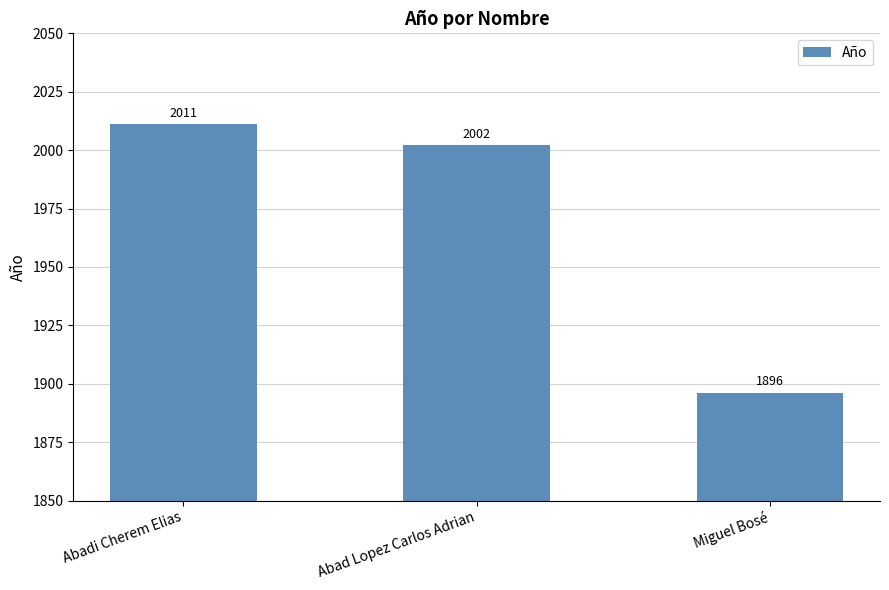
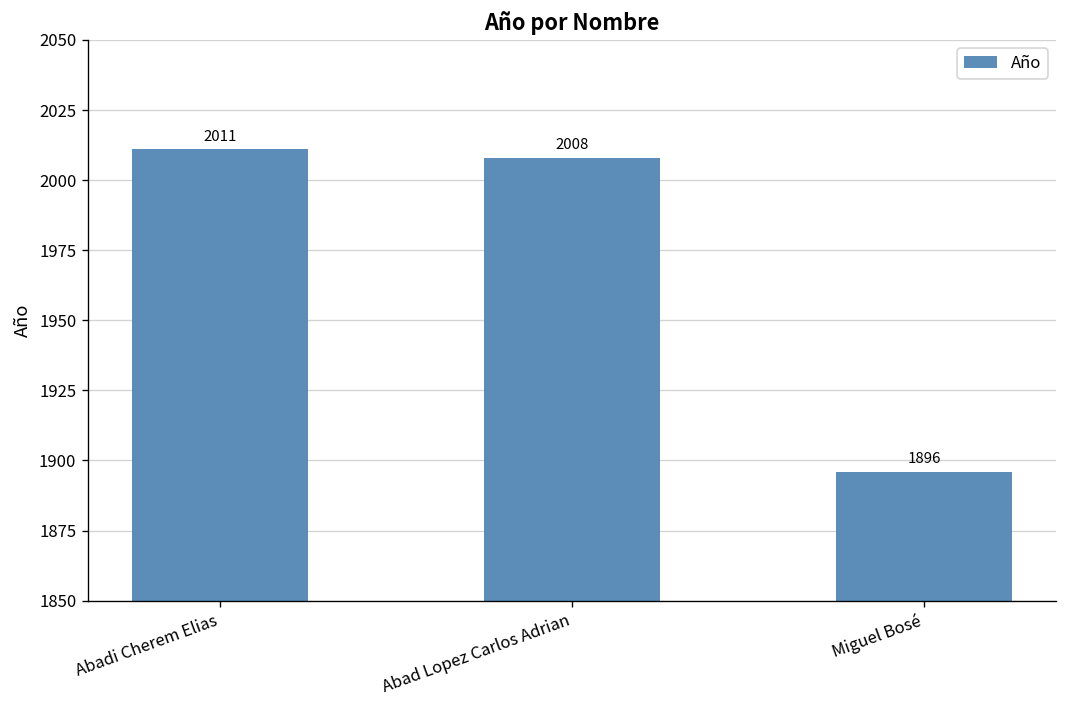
  {
    "Abadi Cherem Elias": 2011,
-   "Abad Lopez Carlos Adrian": 2002,
+   "Abad Lopez Carlos Adrian": 2008,
    "Miguel Bosé": 1896
  }
